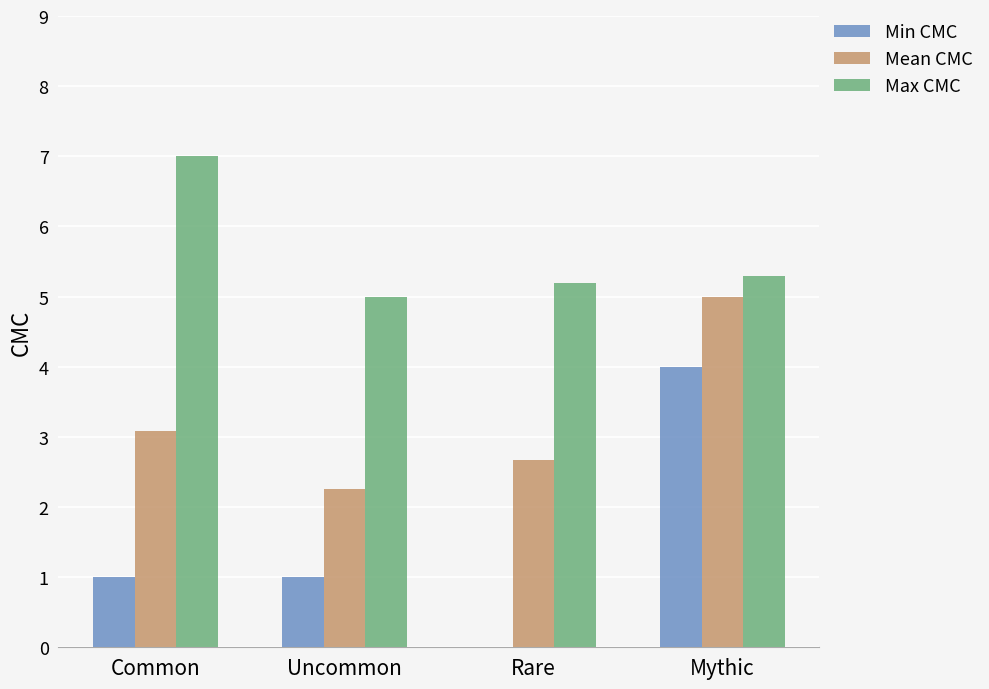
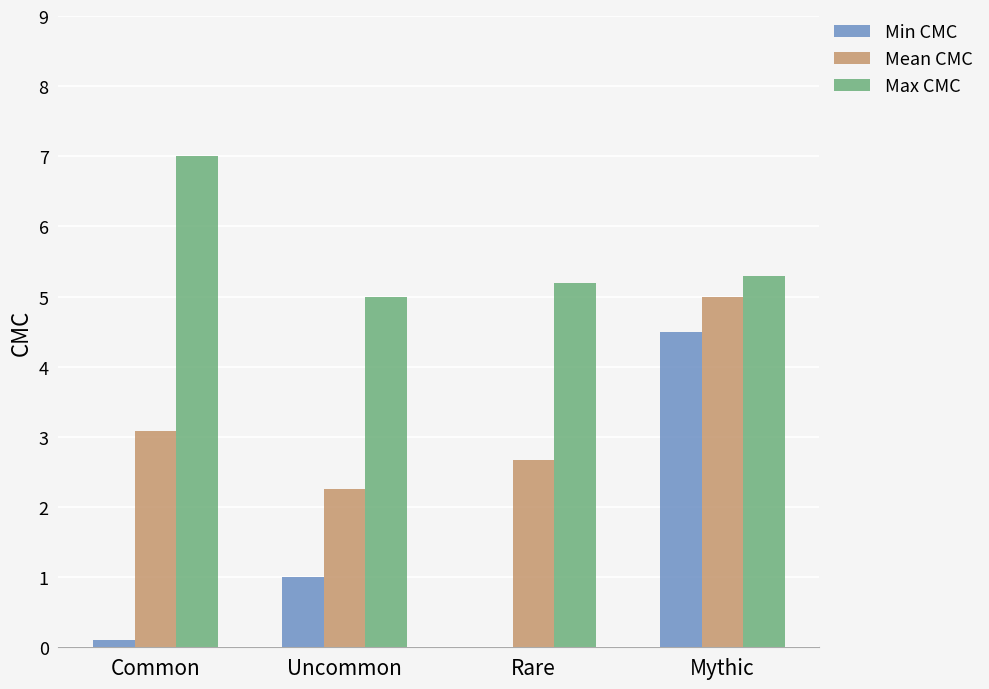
  {
    "Min CMC": {
-     "Common": 1.0,
+     "Common": 0.1,
      "Uncommon": 1.0,
      "Rare": 0.0,
-     "Mythic": 4.0
+     "Mythic": 4.5
    },
    "Mean CMC": {
      "Common": 3.1,
      "Uncommon": 2.3,
      "Rare": 2.7,
      "Mythic": 5.0
    },
    "Max CMC": {
      "Common": 7.0,
      "Uncommon": 5.0,
      "Rare": 5.2,
      "Mythic": 5.3
    }
  }
